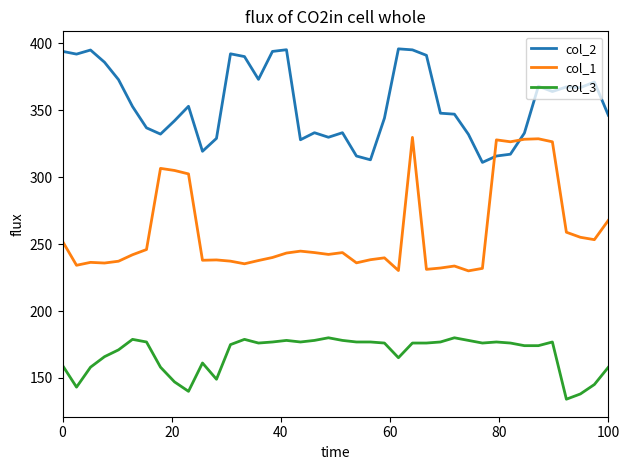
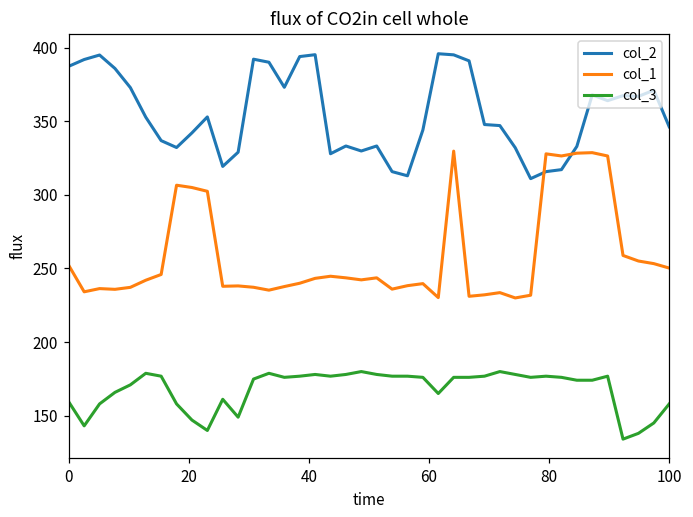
  {
    "col_2": {
-     "0": 394,
+     "0": 387,
      "100": 346
    },
    "col_1": {
      "0": 252,
-     "100": 268
+     "100": 250
    },
    "col_3": {
      "0": 159,
      "100": 158
    }
  }
